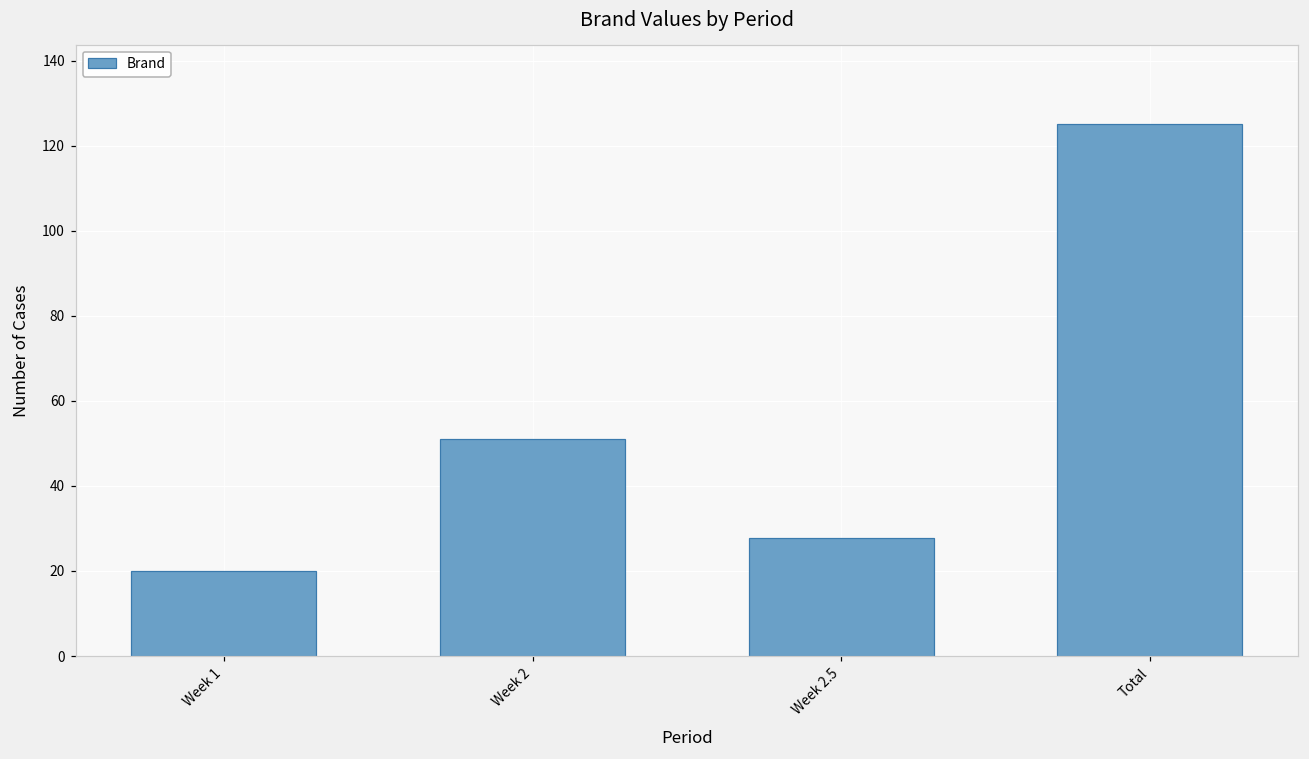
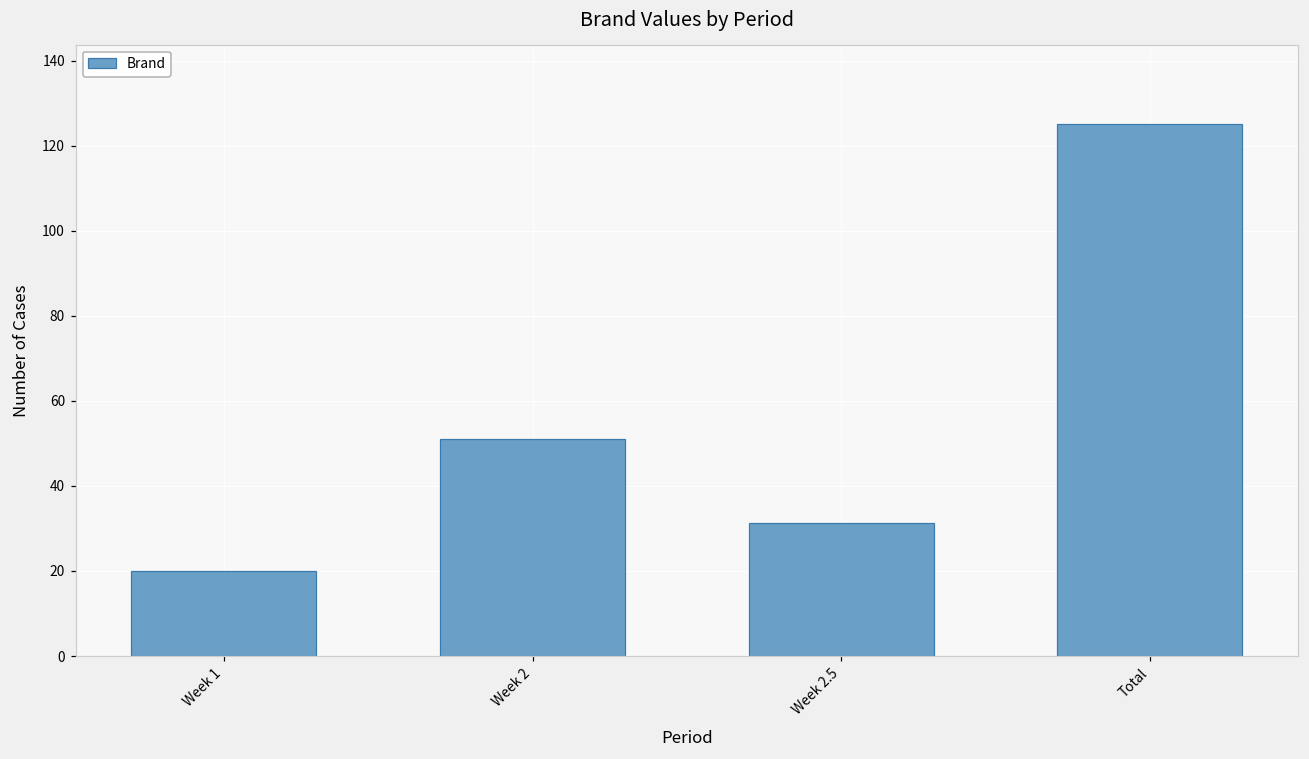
  {
    "Week 1": 20,
    "Week 2": 51,
-   "Week 2.5": 28,
+   "Week 2.5": 31,
    "Total": 125
  }
